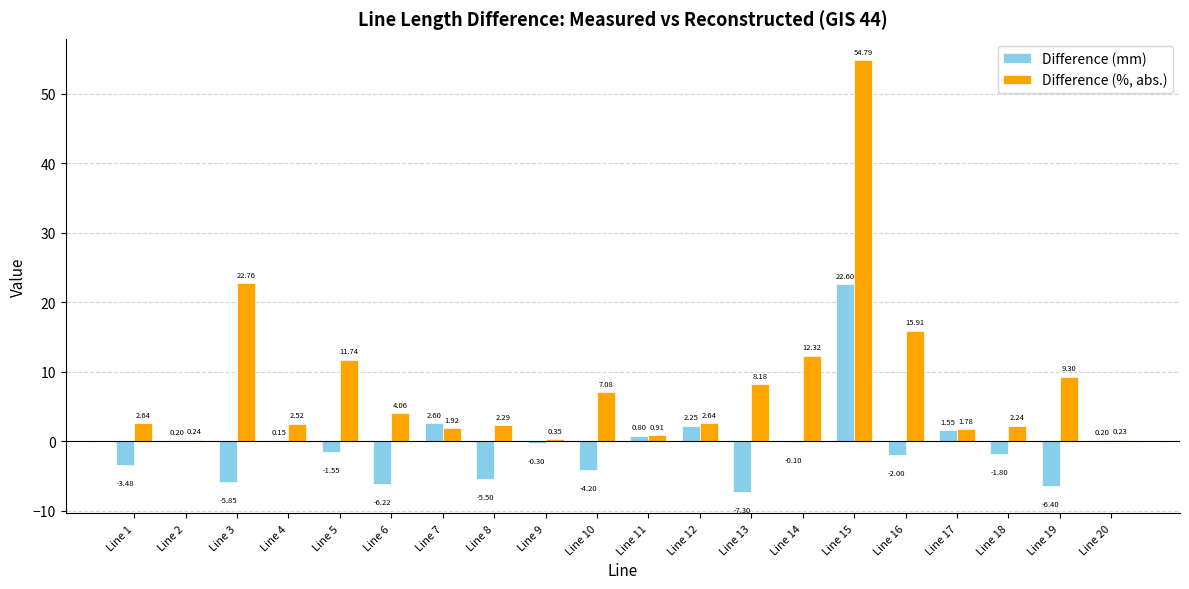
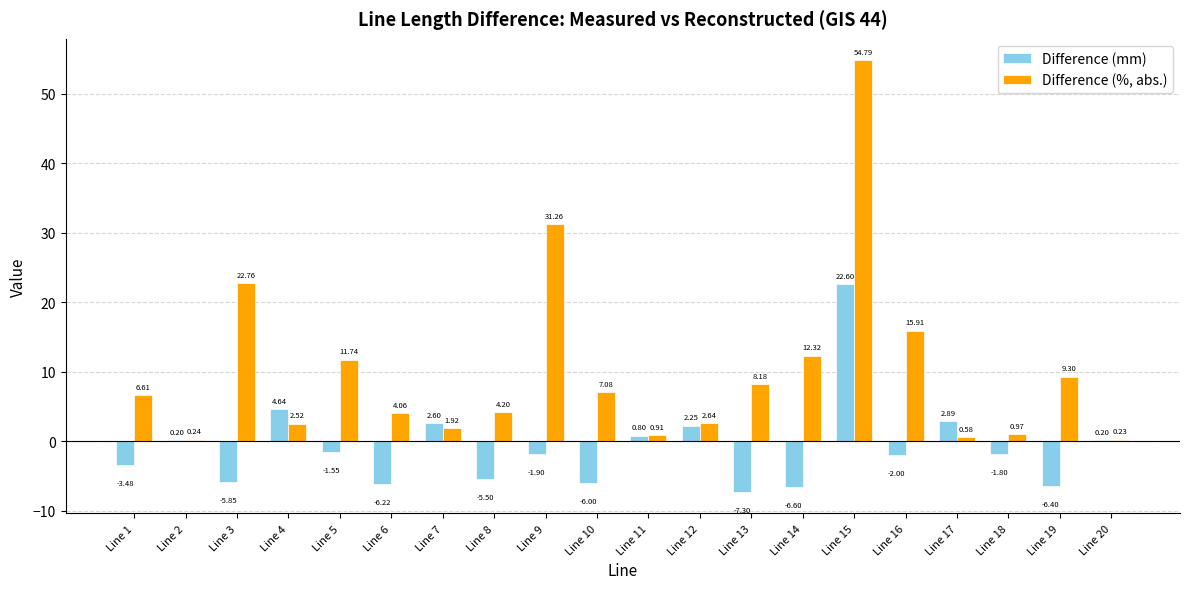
  {
    "Difference (mm)": {
      "Line 1": -3.48,
      "Line 2": 0.20,
      "Line 3": -5.85,
-     "Line 4": 0.15,
+     "Line 4": 4.64,
      "Line 5": -1.55,
      "Line 6": -6.22,
      "Line 7": 2.60,
      "Line 8": -5.50,
-     "Line 9": -0.30,
-     "Line 10": -4.20,
+     "Line 9": -1.90,
+     "Line 10": -6.00,
      "Line 11": 0.80,
      "Line 12": 2.25,
      "Line 13": -7.30,
-     "Line 14": -0.10,
+     "Line 14": -6.60,
      "Line 15": 22.60,
      "Line 16": -2.00,
-     "Line 17": 1.55,
+     "Line 17": 2.89,
      "Line 18": -1.80,
      "Line 19": -6.40,
      "Line 20": 0.20
    },
    "Difference (%, abs.)": {
-     "Line 1": 2.64,
+     "Line 1": 6.61,
      "Line 2": 0.24,
      "Line 3": 22.76,
      "Line 4": 2.52,
      "Line 5": 11.74,
      "Line 6": 4.06,
      "Line 7": 1.92,
-     "Line 8": 2.29,
-     "Line 9": 0.35,
+     "Line 8": 4.20,
+     "Line 9": 31.26,
      "Line 10": 7.08,
      "Line 11": 0.91,
      "Line 12": 2.64,
      "Line 13": 8.18,
      "Line 14": 12.32,
      "Line 15": 54.79,
      "Line 16": 15.91,
-     "Line 17": 1.78,
-     "Line 18": 2.24,
+     "Line 17": 0.58,
+     "Line 18": 0.97,
      "Line 19": 9.30,
      "Line 20": 0.23
    }
  }
